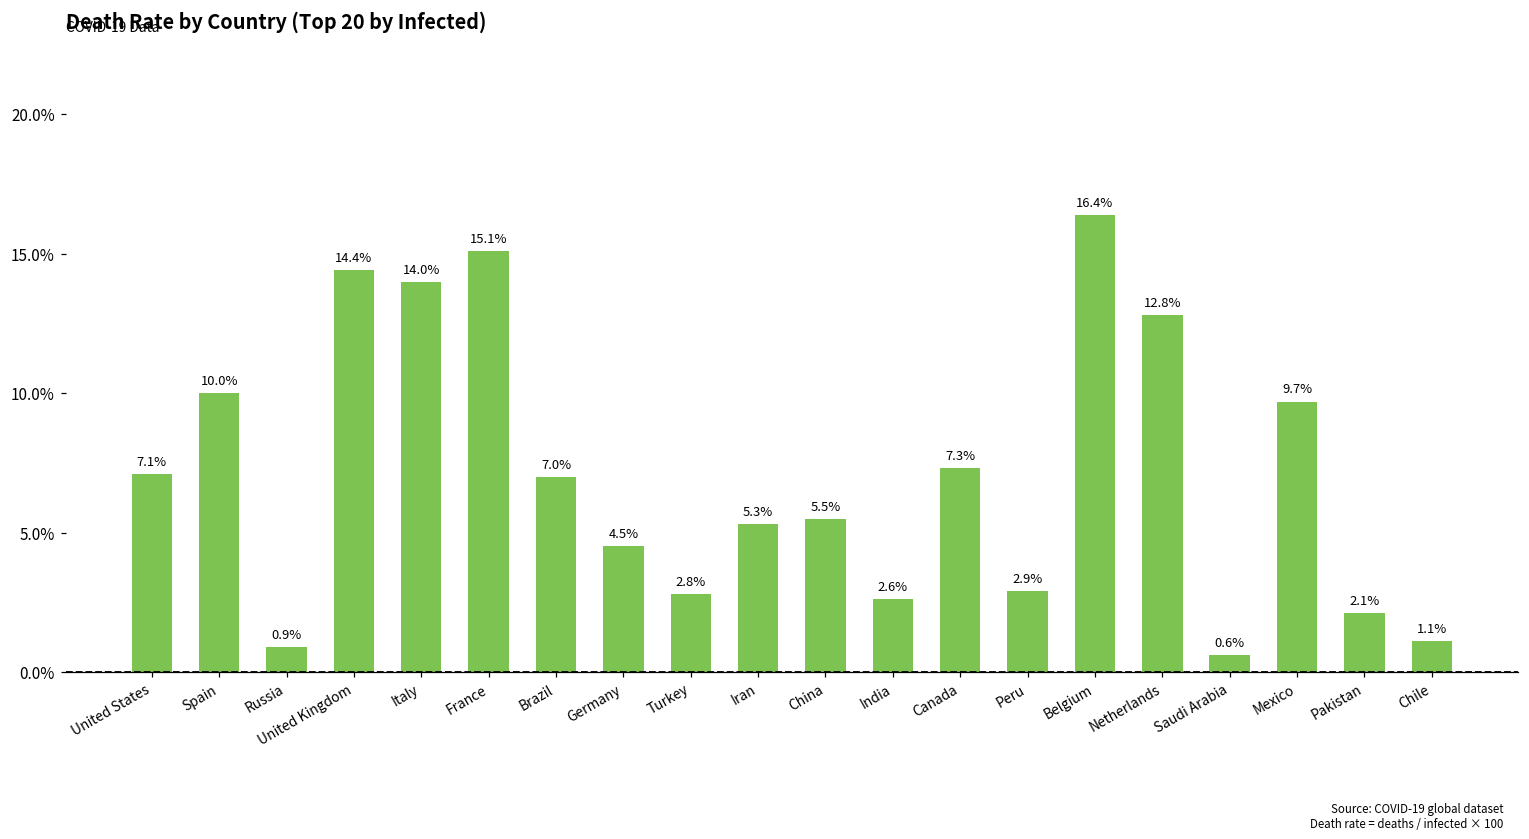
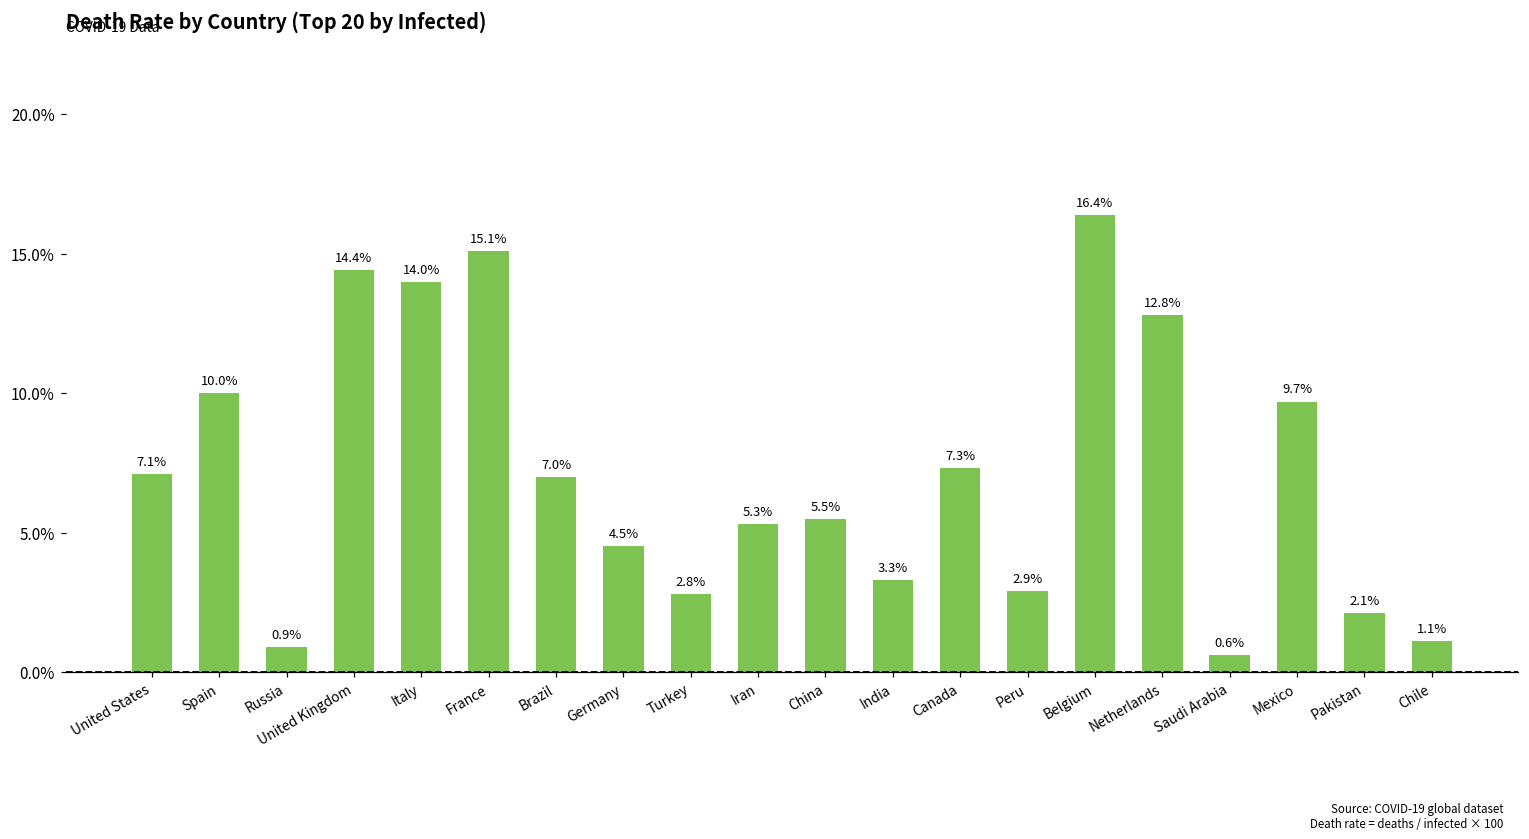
  {
    "United States": "7.1%",
    "Spain": "10.0%",
    "Russia": "0.9%",
    "United Kingdom": "14.4%",
    "Italy": "14.0%",
    "France": "15.1%",
    "Brazil": "7.0%",
    "Germany": "4.5%",
    "Turkey": "2.8%",
    "Iran": "5.3%",
    "China": "5.5%",
-   "India": "2.6%",
+   "India": "3.3%",
    "Canada": "7.3%",
    "Peru": "2.9%",
    "Belgium": "16.4%",
    "Netherlands": "12.8%",
    "Saudi Arabia": "0.6%",
    "Mexico": "9.7%",
    "Pakistan": "2.1%",
    "Chile": "1.1%"
  }
